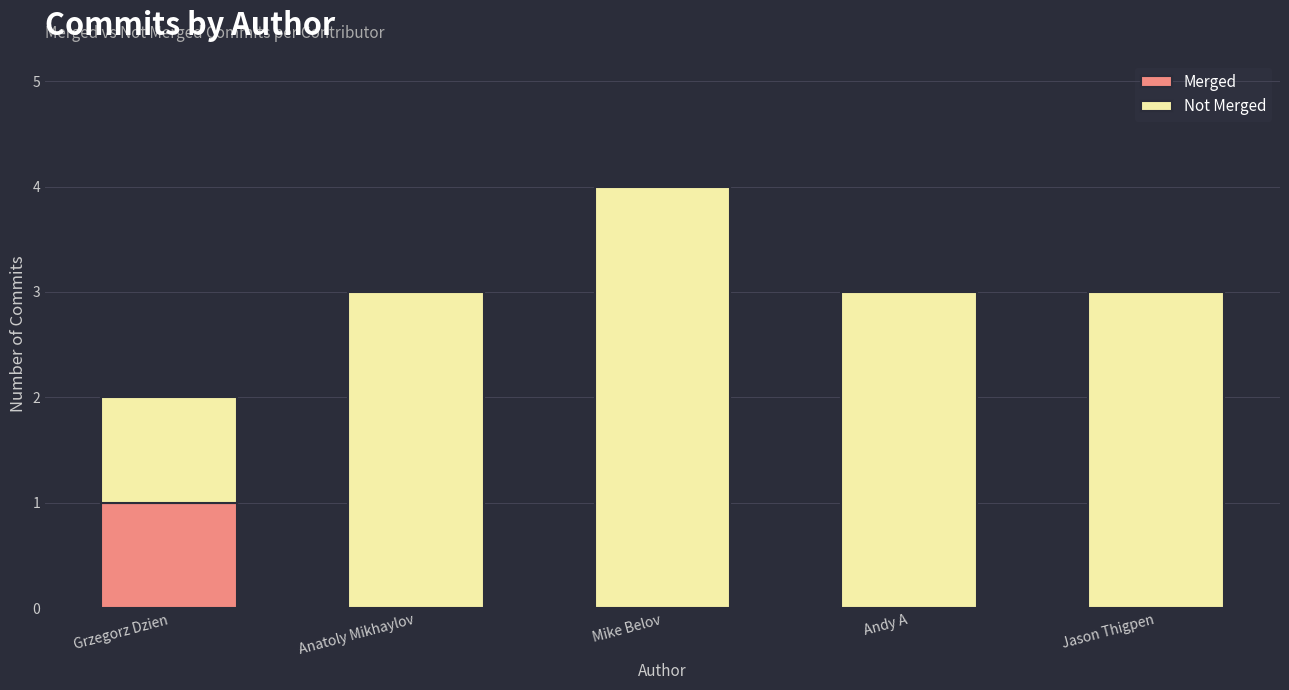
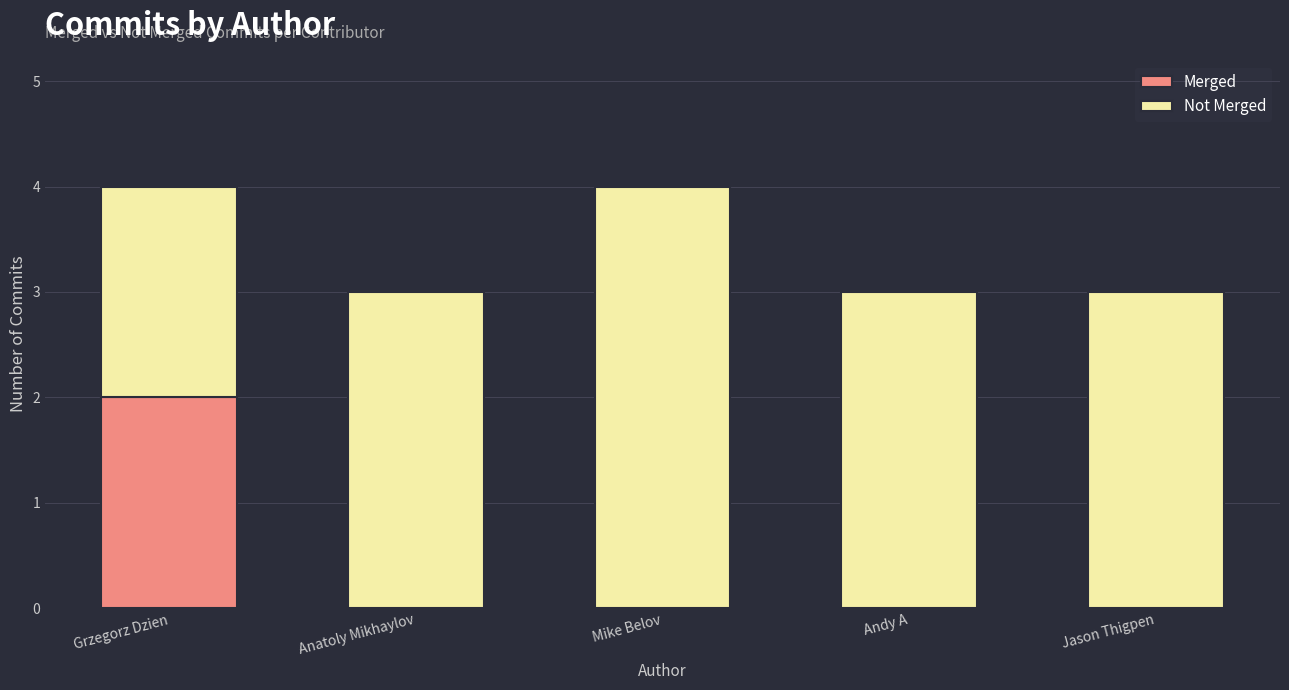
  {
    "Merged": {
-     "Grzegorz Dzien": 1,
+     "Grzegorz Dzien": 2,
      "Anatoly Mikhaylov": 0,
      "Mike Belov": 0,
      "Andy A": 0,
      "Jason Thigpen": 0
    },
    "Not Merged": {
-     "Grzegorz Dzien": 1,
+     "Grzegorz Dzien": 2,
      "Anatoly Mikhaylov": 3,
      "Mike Belov": 4,
      "Andy A": 3,
      "Jason Thigpen": 3
    }
  }
